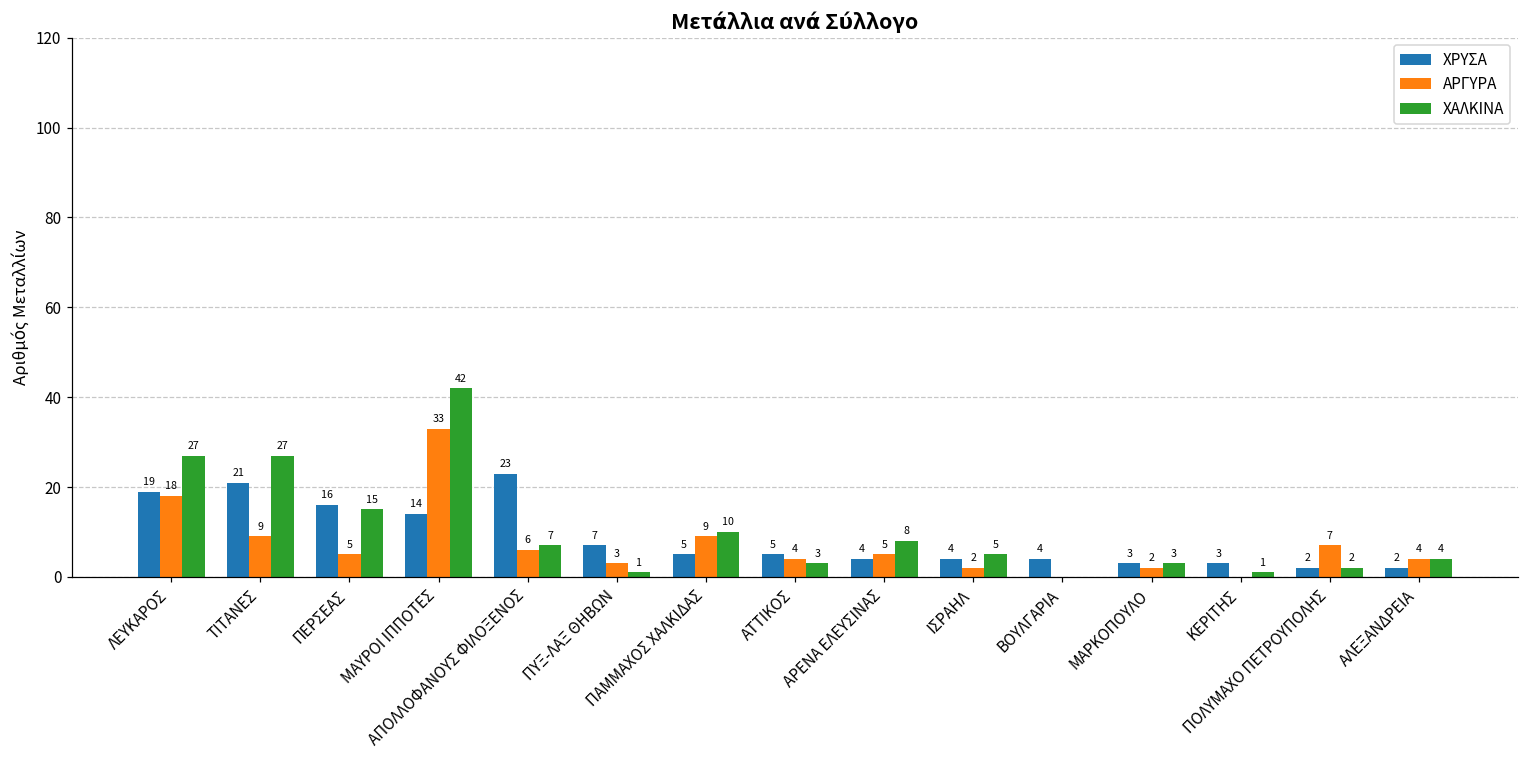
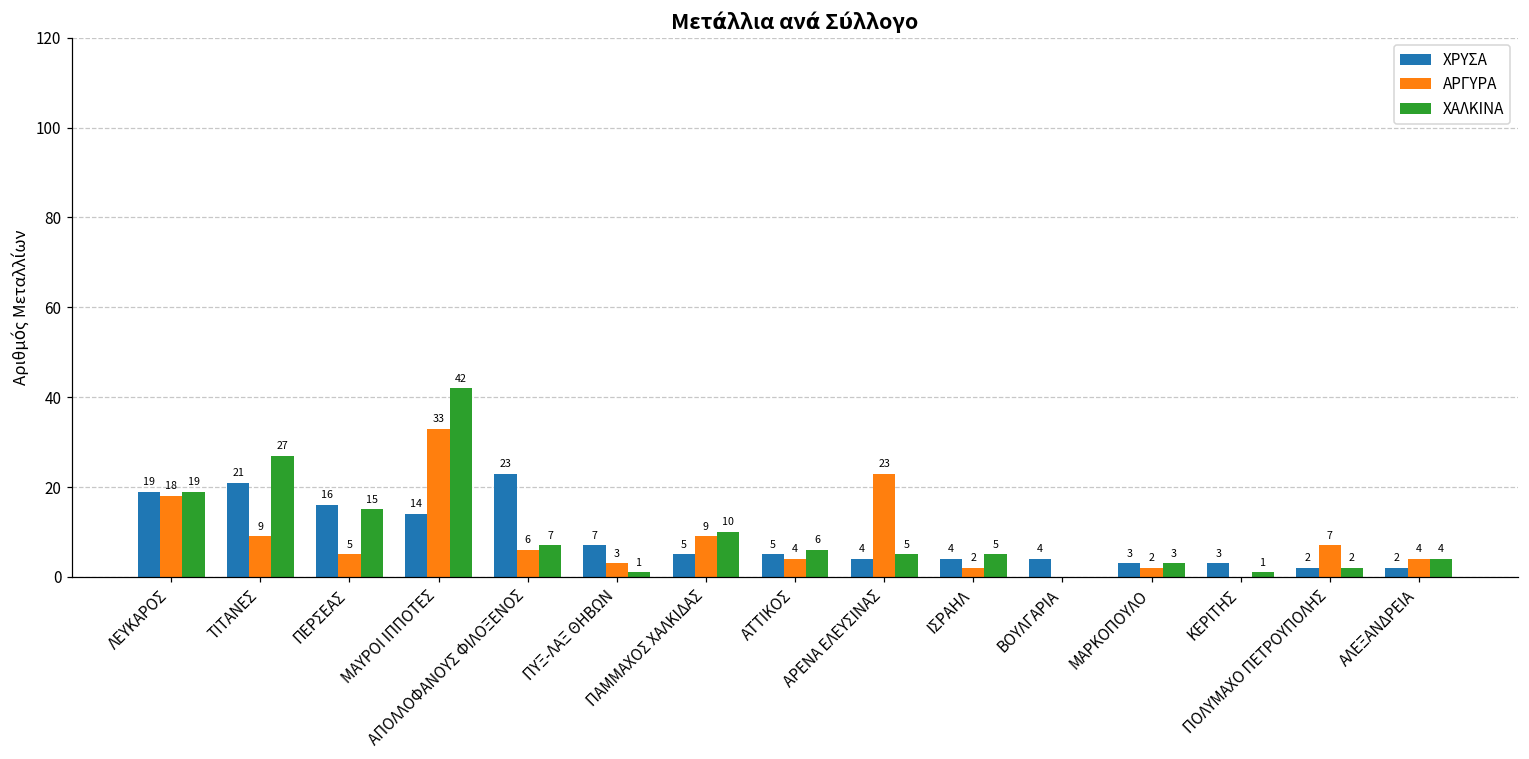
  {
    "ΧΡΥΣΑ": {
      "ΛΕΥΚΑΡΟΣ": 19,
      "ΤΙΤΑΝΕΣ": 21,
      "ΠΕΡΣΕΑΣ": 16,
      "ΜΑΥΡΟΙ ΙΠΠΟΤΕΣ": 14,
      "ΑΠΟΛΛΟΦΑΝΟΥΣ ΦΙΛΟΞΕΝΟΣ": 23,
      "ΠΥΞ-ΛΑΞ ΘΗΒΩΝ": 7,
      "ΠΑΜΜΑΧΟΣ ΧΑΛΚΙΔΑΣ": 5,
      "ΑΤΤΙΚΟΣ": 5,
      "ΑΡΕΝΑ ΕΛΕΥΣΙΝΑΣ": 4,
      "ΙΣΡΑΗΛ": 4,
      "ΒΟΥΛΓΑΡΙΑ": 4,
      "ΜΑΡΚΟΠΟΥΛΟ": 3,
      "ΚΕΡΙΤΗΣ": 3,
      "ΠΟΛΥΜΑΧΟ ΠΕΤΡΟΥΠΟΛΗΣ": 2,
      "ΑΛΕΞΑΝΔΡΕΙΑ": 2
    },
    "ΑΡΓΥΡΑ": {
      "ΛΕΥΚΑΡΟΣ": 18,
      "ΤΙΤΑΝΕΣ": 9,
      "ΠΕΡΣΕΑΣ": 5,
      "ΜΑΥΡΟΙ ΙΠΠΟΤΕΣ": 33,
      "ΑΠΟΛΛΟΦΑΝΟΥΣ ΦΙΛΟΞΕΝΟΣ": 6,
      "ΠΥΞ-ΛΑΞ ΘΗΒΩΝ": 3,
      "ΠΑΜΜΑΧΟΣ ΧΑΛΚΙΔΑΣ": 9,
      "ΑΤΤΙΚΟΣ": 4,
-     "ΑΡΕΝΑ ΕΛΕΥΣΙΝΑΣ": 5,
+     "ΑΡΕΝΑ ΕΛΕΥΣΙΝΑΣ": 23,
      "ΙΣΡΑΗΛ": 2,
      "ΜΑΡΚΟΠΟΥΛΟ": 2,
      "ΠΟΛΥΜΑΧΟ ΠΕΤΡΟΥΠΟΛΗΣ": 7,
      "ΑΛΕΞΑΝΔΡΕΙΑ": 4
    },
    "ΧΑΛΚΙΝΑ": {
-     "ΛΕΥΚΑΡΟΣ": 27,
+     "ΛΕΥΚΑΡΟΣ": 19,
      "ΤΙΤΑΝΕΣ": 27,
      "ΠΕΡΣΕΑΣ": 15,
      "ΜΑΥΡΟΙ ΙΠΠΟΤΕΣ": 42,
      "ΑΠΟΛΛΟΦΑΝΟΥΣ ΦΙΛΟΞΕΝΟΣ": 7,
      "ΠΥΞ-ΛΑΞ ΘΗΒΩΝ": 1,
      "ΠΑΜΜΑΧΟΣ ΧΑΛΚΙΔΑΣ": 10,
-     "ΑΤΤΙΚΟΣ": 3,
-     "ΑΡΕΝΑ ΕΛΕΥΣΙΝΑΣ": 8,
+     "ΑΤΤΙΚΟΣ": 6,
+     "ΑΡΕΝΑ ΕΛΕΥΣΙΝΑΣ": 5,
      "ΙΣΡΑΗΛ": 5,
      "ΜΑΡΚΟΠΟΥΛΟ": 3,
      "ΚΕΡΙΤΗΣ": 1,
      "ΠΟΛΥΜΑΧΟ ΠΕΤΡΟΥΠΟΛΗΣ": 2,
      "ΑΛΕΞΑΝΔΡΕΙΑ": 4
    }
  }
